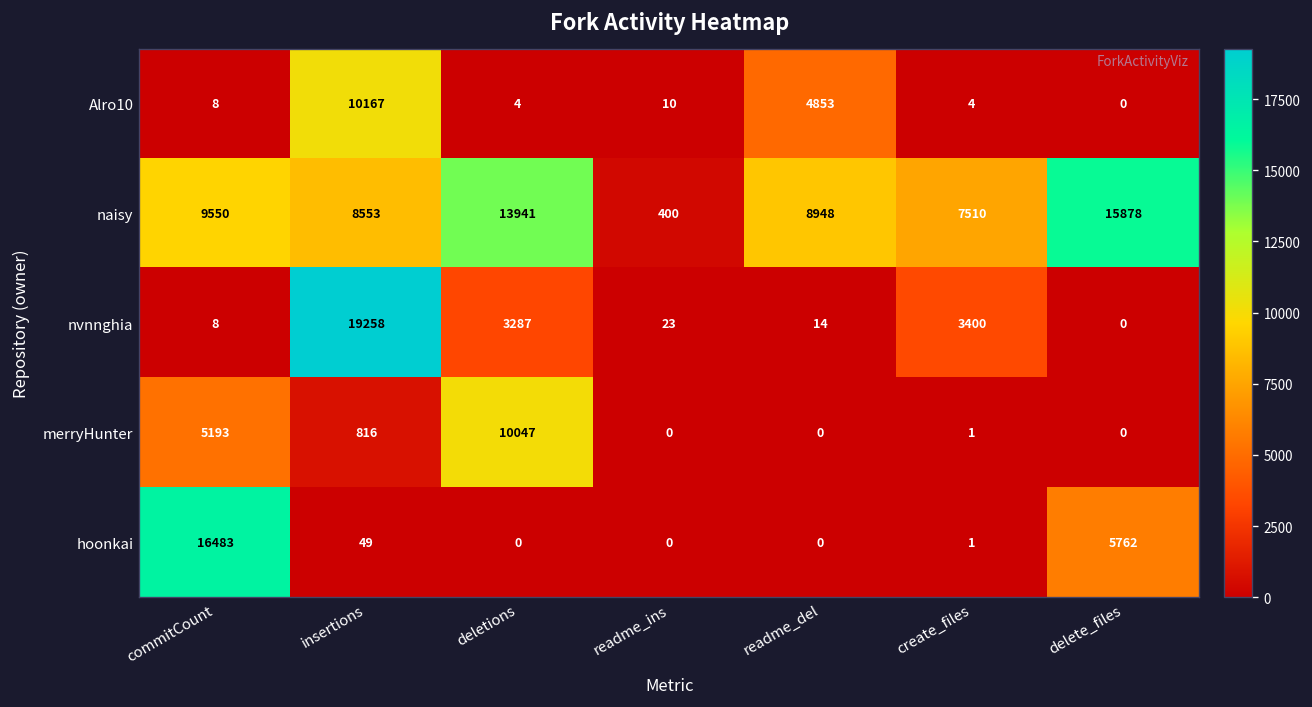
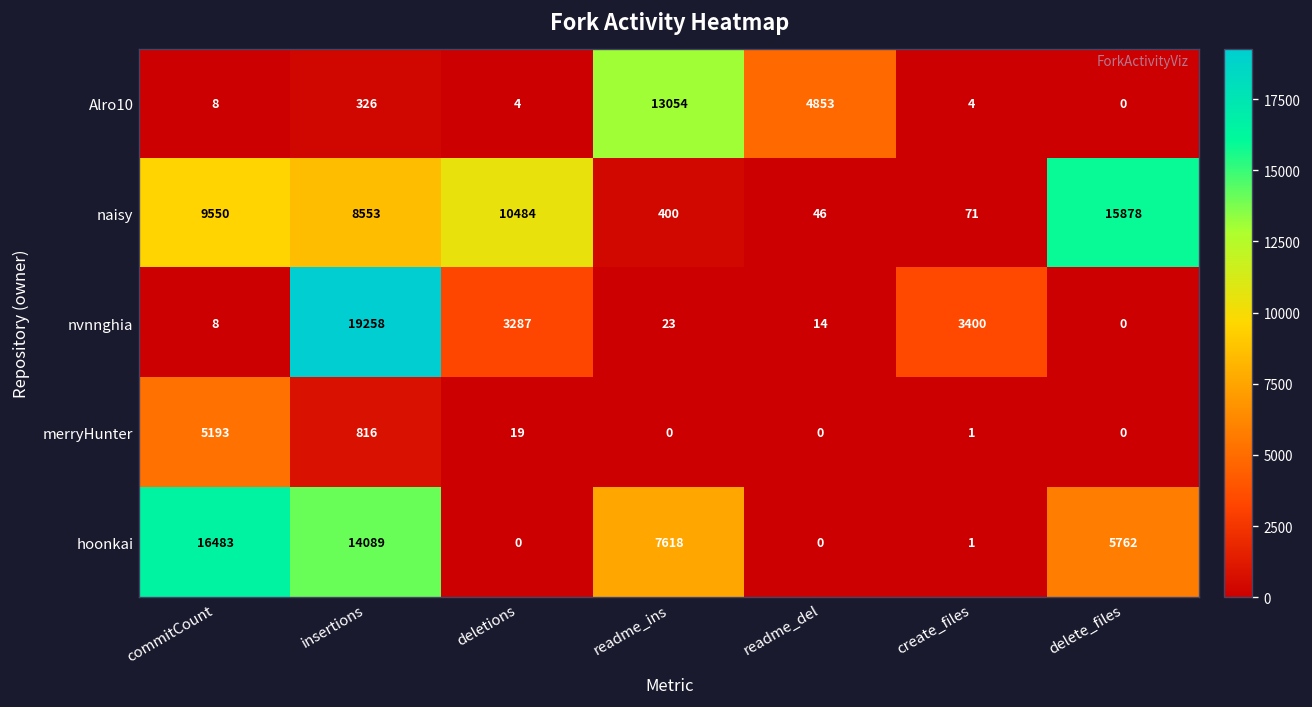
  {
    "Alro10": {
      "commitCount": 8,
-     "insertions": 10167,
+     "insertions": 326,
      "deletions": 4,
-     "readme_ins": 10,
+     "readme_ins": 13054,
      "readme_del": 4853,
      "create_files": 4
    },
    "naisy": {
      "commitCount": 9550,
      "insertions": 8553,
-     "deletions": 13941,
+     "deletions": 10484,
      "readme_ins": 400,
-     "readme_del": 8948,
-     "create_files": 7510,
+     "readme_del": 46,
+     "create_files": 71,
      "delete_files": 15878
    },
    "nvnnghia": {
      "commitCount": 8,
      "insertions": 19258,
      "deletions": 3287,
      "readme_ins": 23,
      "readme_del": 14,
      "create_files": 3400,
      "delete_files": 0
    },
    "merryHunter": {
      "commitCount": 5193,
      "insertions": 816,
-     "deletions": 10047,
+     "deletions": 19,
      "readme_ins": 0,
      "readme_del": 0,
      "create_files": 1,
      "delete_files": 0
    },
    "hoonkai": {
      "commitCount": 16483,
-     "insertions": 49,
+     "insertions": 14089,
      "deletions": 0,
-     "readme_ins": 0,
+     "readme_ins": 7618,
      "readme_del": 0,
      "create_files": 1,
      "delete_files": 5762
    }
  }
